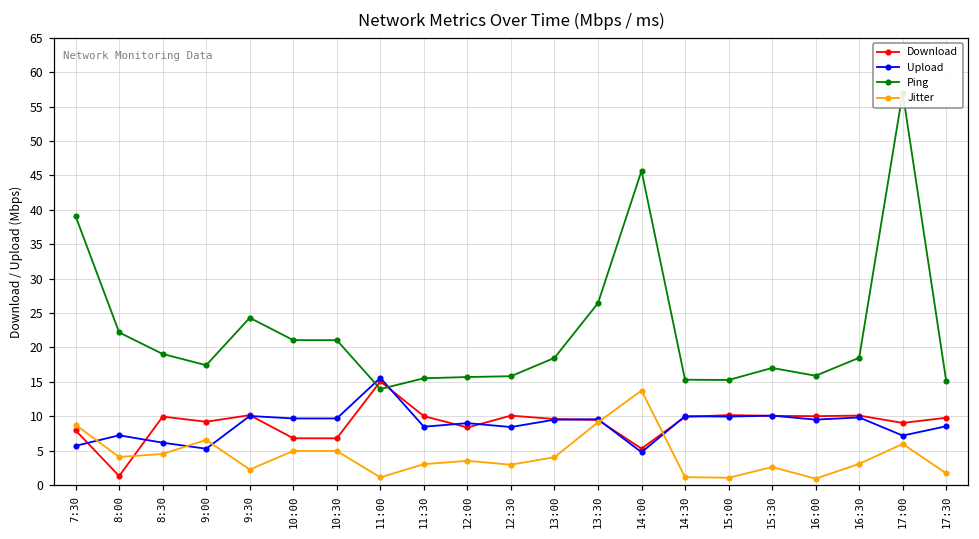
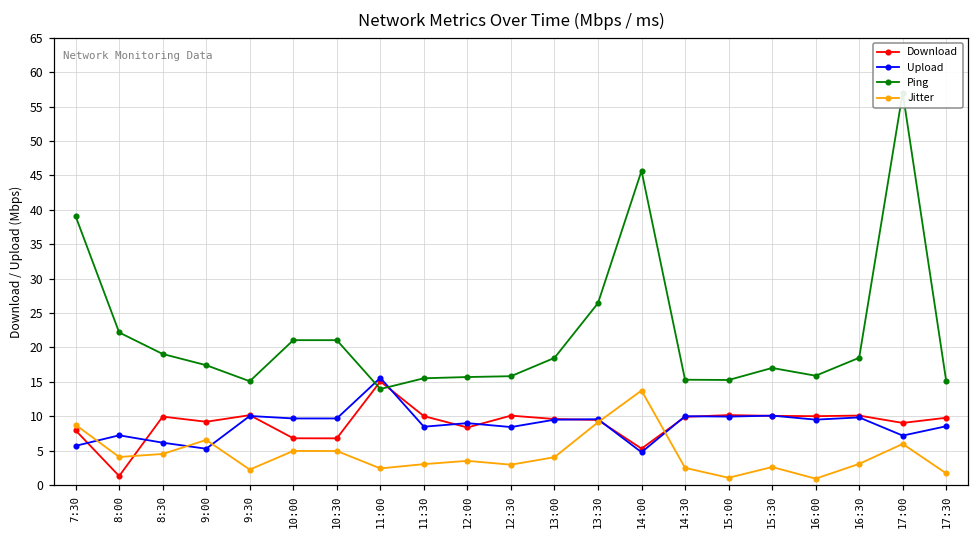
  {
    "Download": {
      "7:30": 8,
      "8:00": 1,
      "8:30": 10,
      "9:00": 9,
      "10:00": 7,
      "10:30": 7,
      "11:00": 15,
      "11:30": 10,
      "12:00": 8,
      "12:30": 10,
      "14:00": 5,
      "16:00": 10,
      "17:00": 9,
      "17:30": 10
    },
    "Upload": {
      "7:30": 6,
      "8:00": 7,
      "8:30": 6,
      "9:00": 5,
      "10:00": 10,
      "10:30": 10,
      "11:00": 16,
      "11:30": 8,
      "12:00": 9,
      "12:30": 8,
      "14:00": 5,
      "16:00": 10,
      "17:00": 7,
      "17:30": 9
    },
    "Ping": {
      "7:30": 39,
      "8:00": 22,
      "8:30": 19,
      "9:00": 17,
-     "9:30": 24,
+     "9:30": 15,
      "10:00": 21,
      "10:30": 21,
      "11:00": 14,
      "11:30": 16,
      "12:00": 16,
      "12:30": 16,
      "13:00": 18,
      "13:30": 26,
      "14:00": 46,
      "14:30": 15,
      "15:00": 15,
      "15:30": 17,
      "16:00": 16,
      "16:30": 18,
      "17:30": 15
    },
    "Jitter": {
      "7:30": 9,
      "8:00": 4,
      "8:30": 5,
      "9:00": 7,
      "9:30": 2,
      "10:00": 5,
      "10:30": 5,
-     "11:00": 1,
+     "11:00": 2,
      "11:30": 3,
      "12:00": 4,
      "12:30": 3,
      "13:00": 4,
      "14:00": 14,
-     "14:30": 1,
+     "14:30": 2,
      "15:00": 1,
      "15:30": 3,
      "16:00": 1,
      "16:30": 3,
      "17:00": 6,
      "17:30": 2
    }
  }
